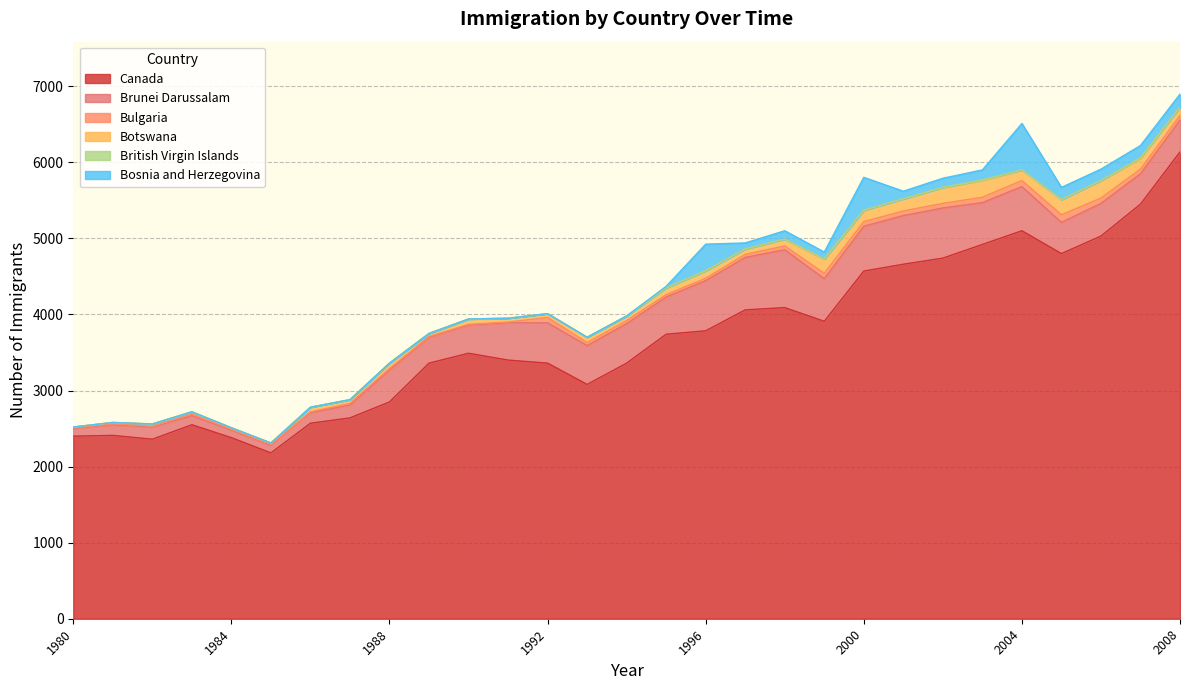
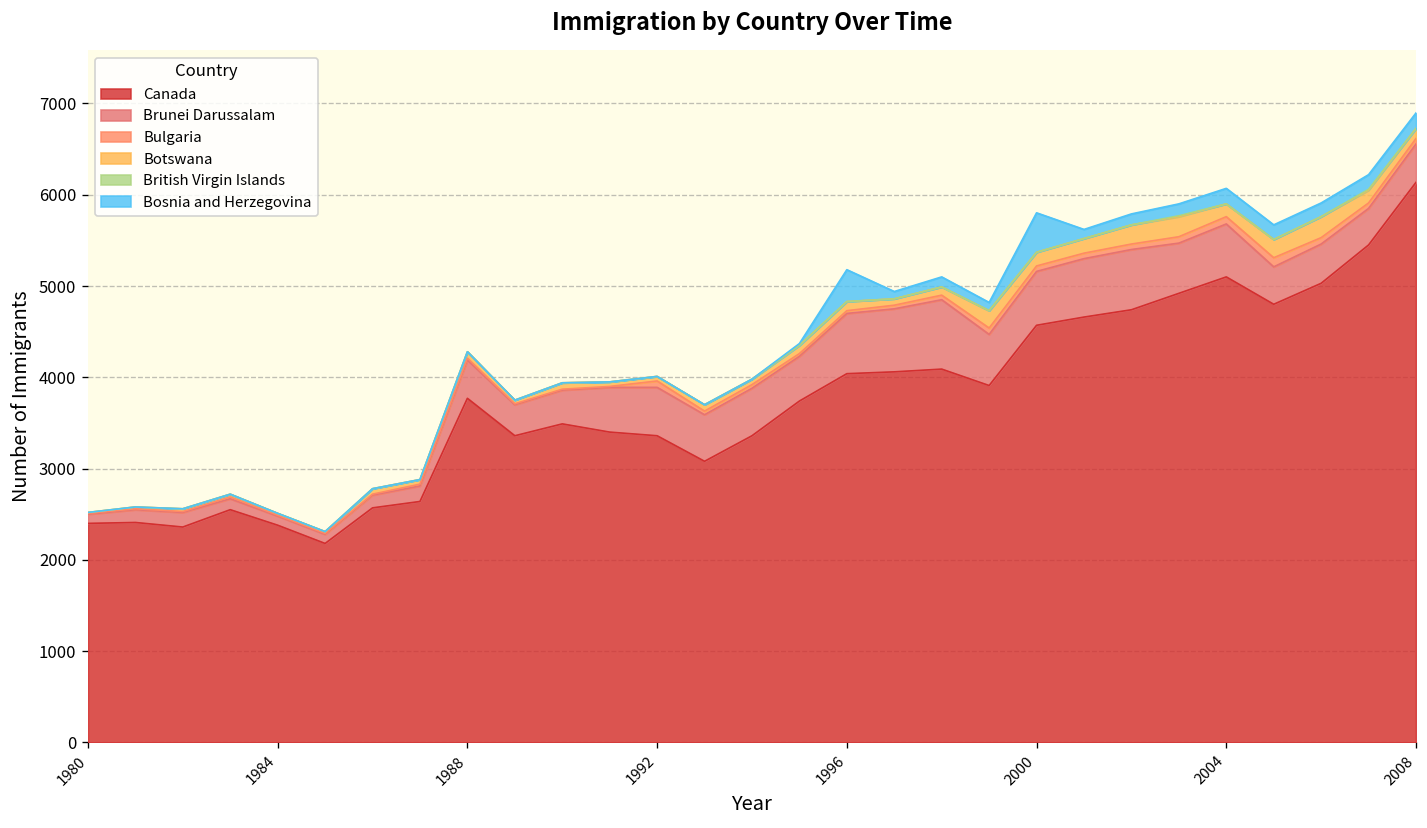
  {
    "Canada": {
      "1980": 2400,
      "1984": 2400,
-     "1988": 2900,
+     "1988": 3800,
      "1992": 3400,
-     "1996": 3800,
+     "1996": 4000,
      "2000": 4600,
      "2004": 5100,
      "2008": 6100
    },
    "Bosnia and Herzegovina": {
      "1996": 300,
      "2000": 400,
-     "2004": 600,
+     "2004": 200,
      "2008": 200
    }
  }
